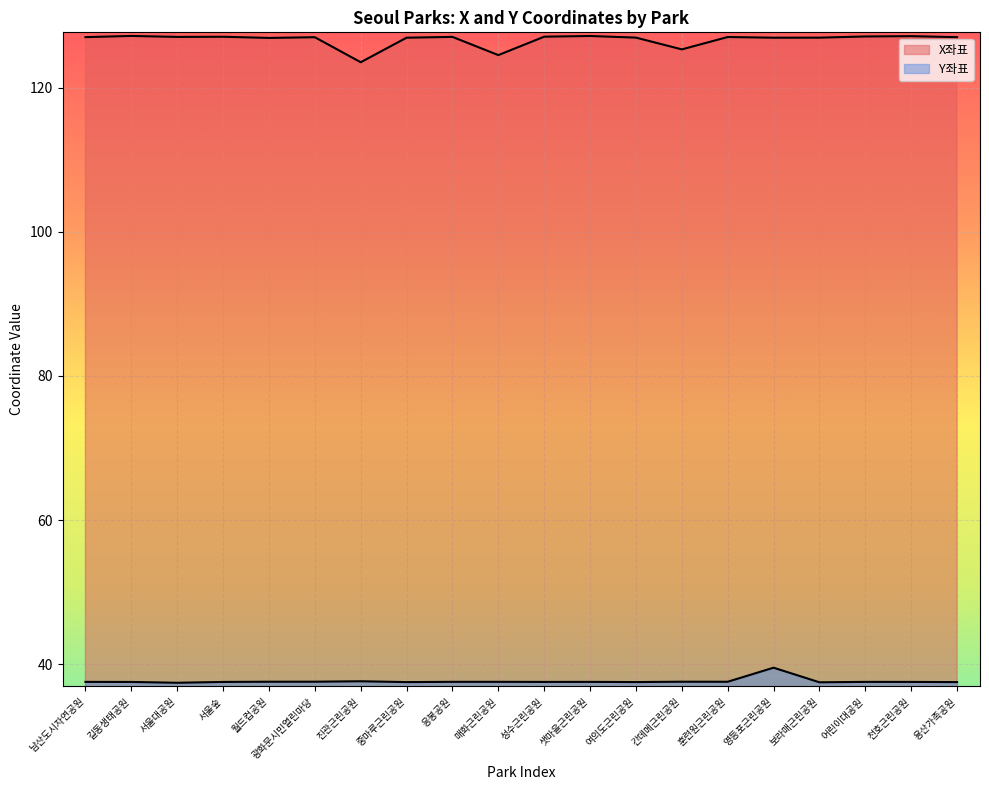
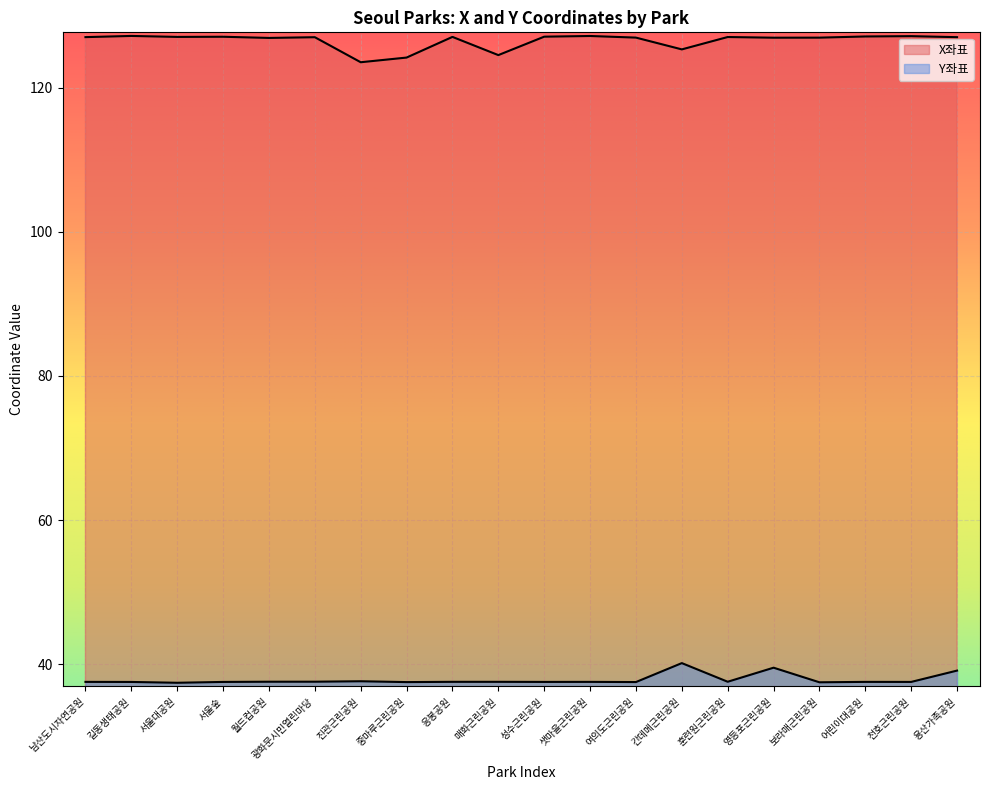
  {
    "X좌표": {
      "남산도시자연공원": 127,
      "길동생태공원": 127,
      "서울대공원": 127,
      "서울숲": 127,
      "월드컵공원": 127,
      "광화문시민열린마당": 127,
      "진관근린공원": 124,
-     "중마루근린공원": 127,
+     "중마루근린공원": 124,
      "응봉공원": 127,
      "매화근린공원": 124,
      "성수근린공원": 127,
      "샛마을근린공원": 127,
      "여의도근린공원": 127,
      "간데메근린공원": 125,
      "훈련원근린공원": 127,
      "영등포근린공원": 127,
      "보라매근린공원": 127,
      "어린이대공원": 127,
      "천호근린공원": 127,
      "용산가족공원": 127
    },
    "Y좌표": {
      "남산도시자연공원": 38,
      "길동생태공원": 38,
      "서울대공원": 37,
      "서울숲": 38,
      "월드컵공원": 38,
      "광화문시민열린마당": 38,
      "진관근린공원": 38,
      "중마루근린공원": 38,
      "응봉공원": 38,
      "매화근린공원": 38,
      "성수근린공원": 38,
      "샛마을근린공원": 38,
      "여의도근린공원": 38,
-     "간데메근린공원": 38,
+     "간데메근린공원": 40,
      "훈련원근린공원": 38,
      "영등포근린공원": 40,
      "보라매근린공원": 37,
      "어린이대공원": 38,
      "천호근린공원": 38,
-     "용산가족공원": 38
+     "용산가족공원": 39
    }
  }
